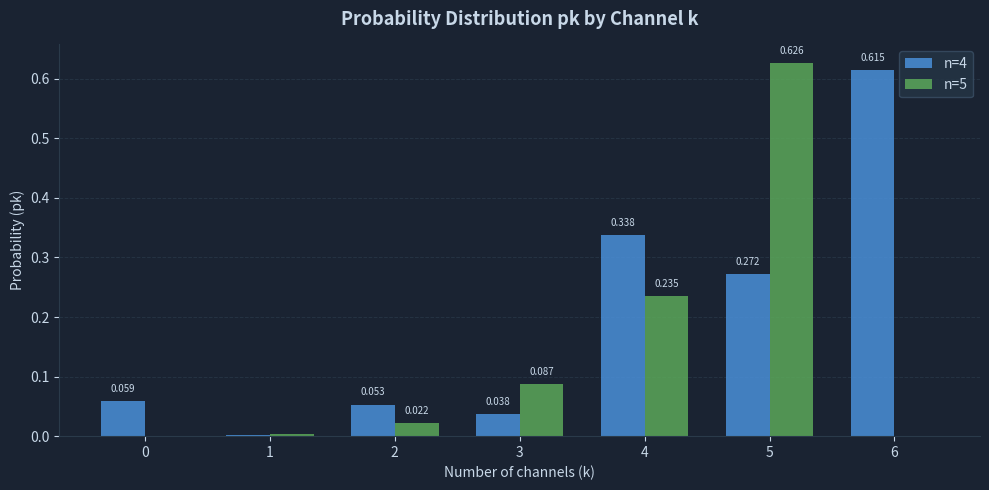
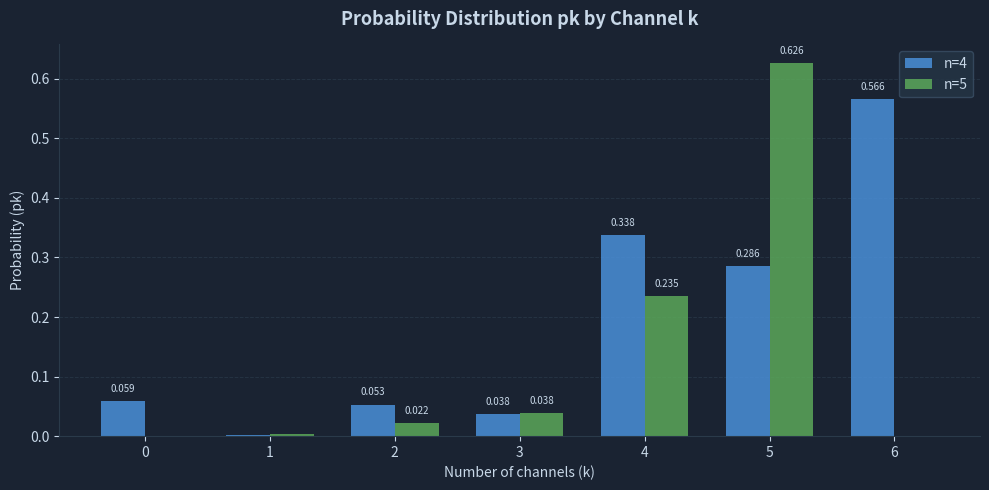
  {
    "n=4": {
      "0": 0.059,
      "2": 0.053,
      "3": 0.038,
      "4": 0.338,
-     "5": 0.272,
-     "6": 0.615
+     "5": 0.286,
+     "6": 0.566
    },
    "n=5": {
      "2": 0.022,
-     "3": 0.087,
+     "3": 0.038,
      "4": 0.235,
      "5": 0.626
    }
  }
